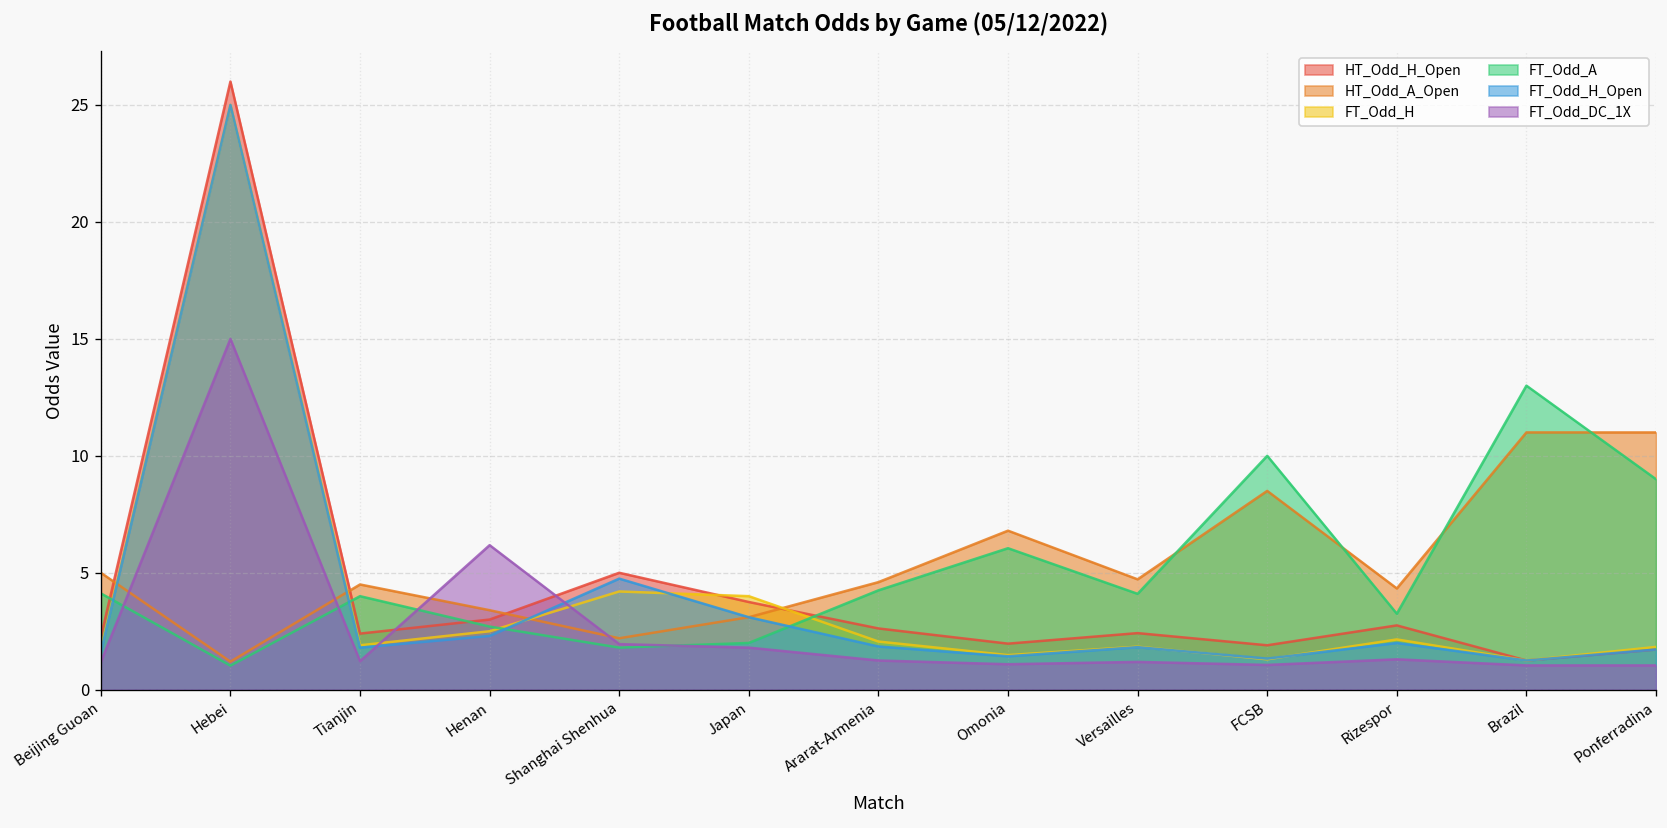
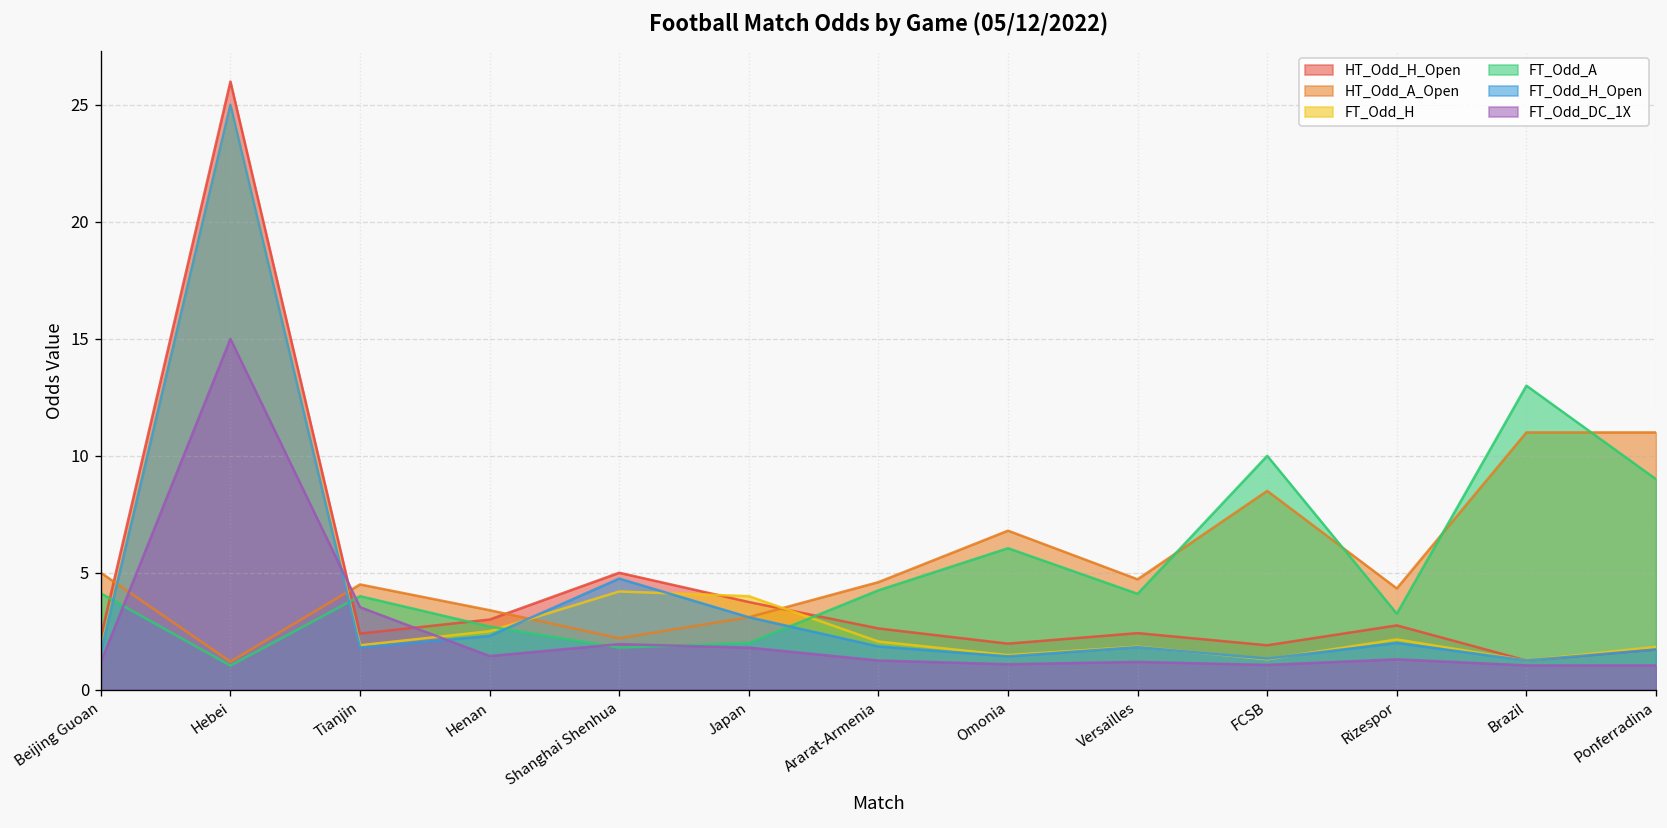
  {
    "FT_Odd_A": {
      "Beijing Guoan": 4.1,
      "Hebei": 1.0,
      "Tianjin": 4.0,
      "Henan": 2.7,
      "Shanghai Shenhua": 1.8,
      "Japan": 2.0,
      "Ararat-Armenia": 4.3,
      "Omonia": 6.1,
      "Versailles": 4.1,
      "FCSB": 10.0,
      "Rizespor": 3.3,
      "Brazil": 13.0,
      "Ponferradina": 9.0
    },
    "FT_Odd_H_Open": {
      "Henan": 2.3,
      "Shanghai Shenhua": 4.8,
      "Ararat-Armenia": 1.9,
      "Rizespor": 2.0
    },
    "FT_Odd_DC_1X": {
      "Beijing Guoan": 1.2,
      "Hebei": 15.0,
-     "Tianjin": 1.2,
-     "Henan": 6.2,
+     "Tianjin": 3.5,
+     "Henan": 1.4,
      "Shanghai Shenhua": 2.0,
      "Japan": 1.8,
      "Ararat-Armenia": 1.3,
      "Omonia": 1.1,
      "Versailles": 1.2,
      "FCSB": 1.1,
      "Rizespor": 1.3,
      "Brazil": 1.0,
      "Ponferradina": 1.0
    }
  }
